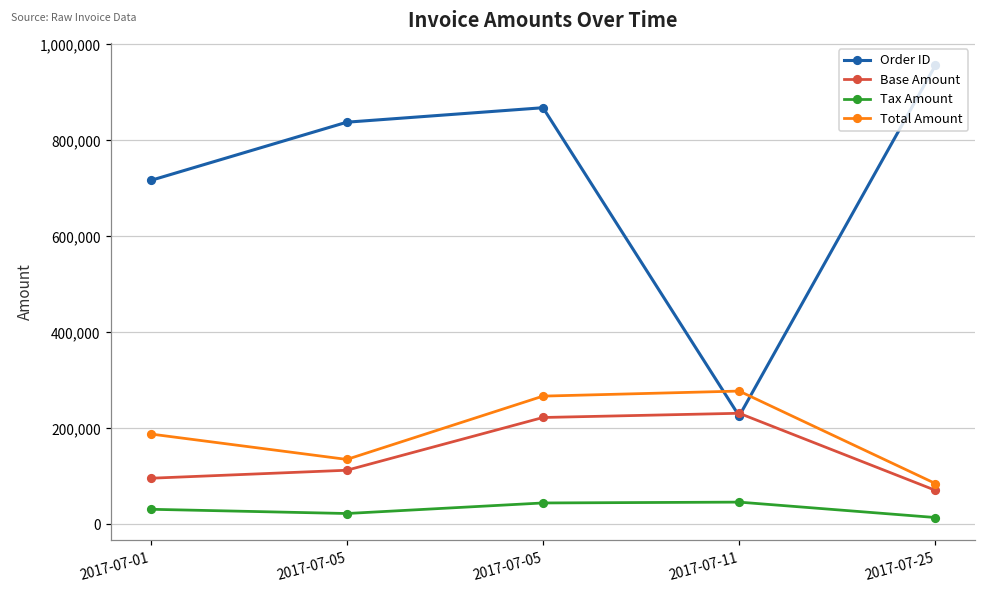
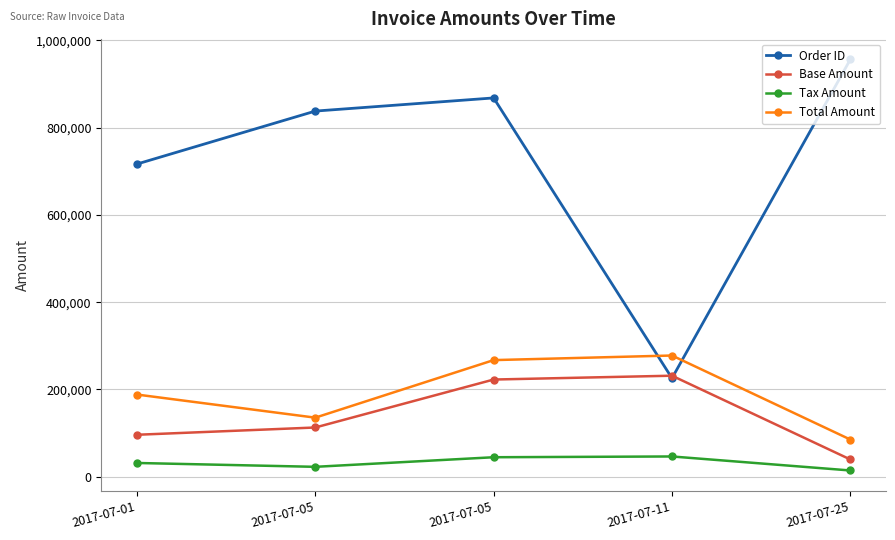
  {
    "Order ID": {
      "2017-07-01": "720,000"
    },
    "Base Amount": {
      "2017-07-01": "100,000",
-     "2017-07-25": "70,000"
+     "2017-07-25": "40,000"
    },
    "Tax Amount": {
      "2017-07-01": "30,000",
      "2017-07-11": "50,000",
      "2017-07-25": "10,000"
    },
    "Total Amount": {
      "2017-07-01": "190,000",
      "2017-07-11": "280,000",
      "2017-07-25": "90,000"
    }
  }
